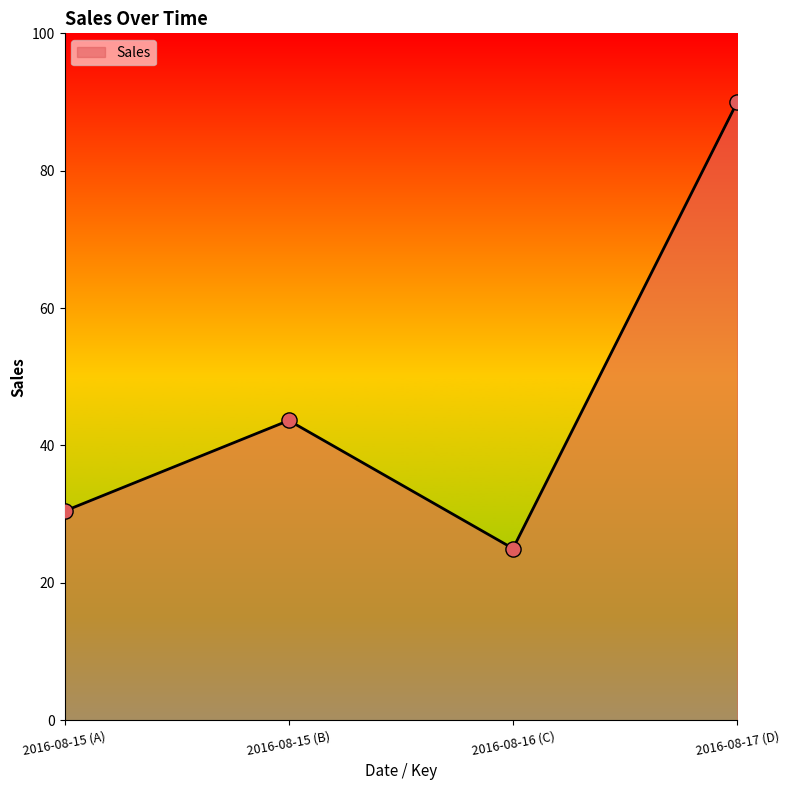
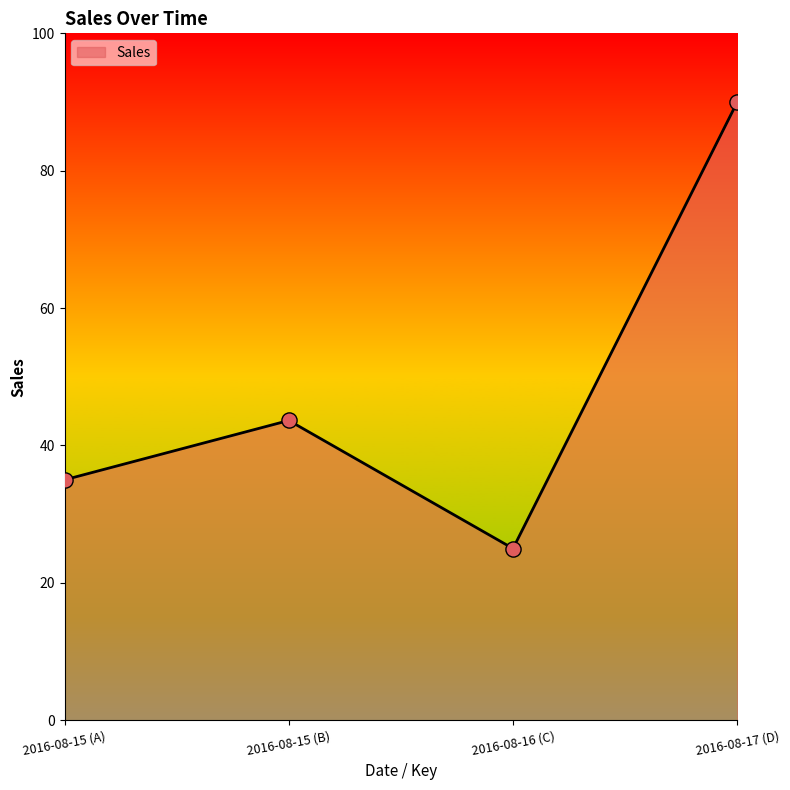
  {
-   "2016-08-15 (A)": 30,
+   "2016-08-15 (A)": 35,
    "2016-08-15 (B)": 44,
    "2016-08-16 (C)": 25,
    "2016-08-17 (D)": 90
  }
